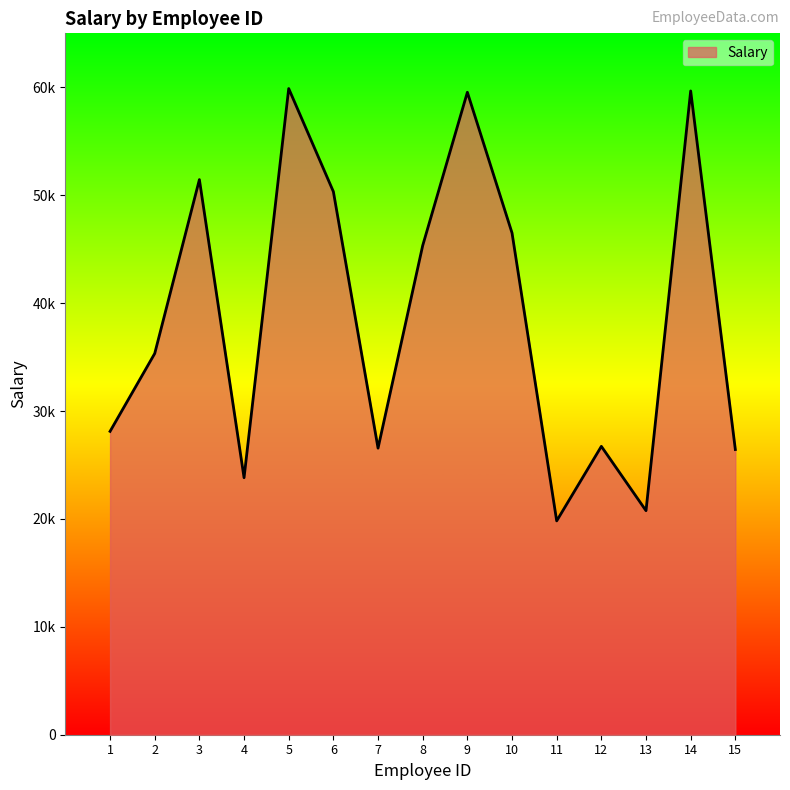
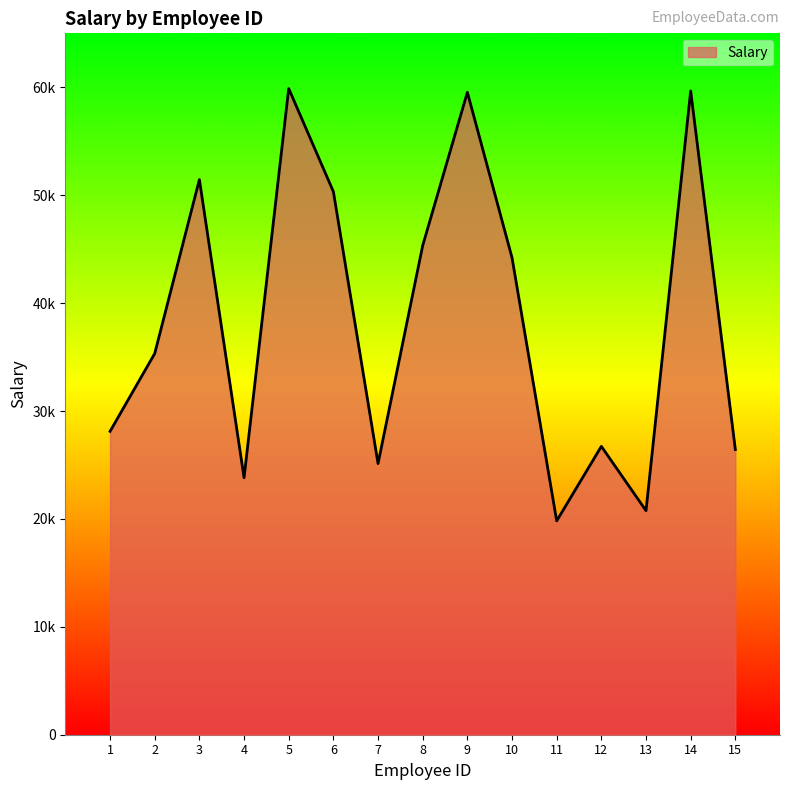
  {
    "1": 28100,
    "2": 35300,
    "3": 51400,
    "4": 23800,
    "5": 59900,
    "6": 50300,
-   "7": 26600,
+   "7": 25100,
    "8": 45300,
    "9": 59500,
-   "10": 46500,
+   "10": 44200,
    "11": 19800,
    "12": 26700,
    "13": 20800,
    "14": 59700,
    "15": 26400
  }
